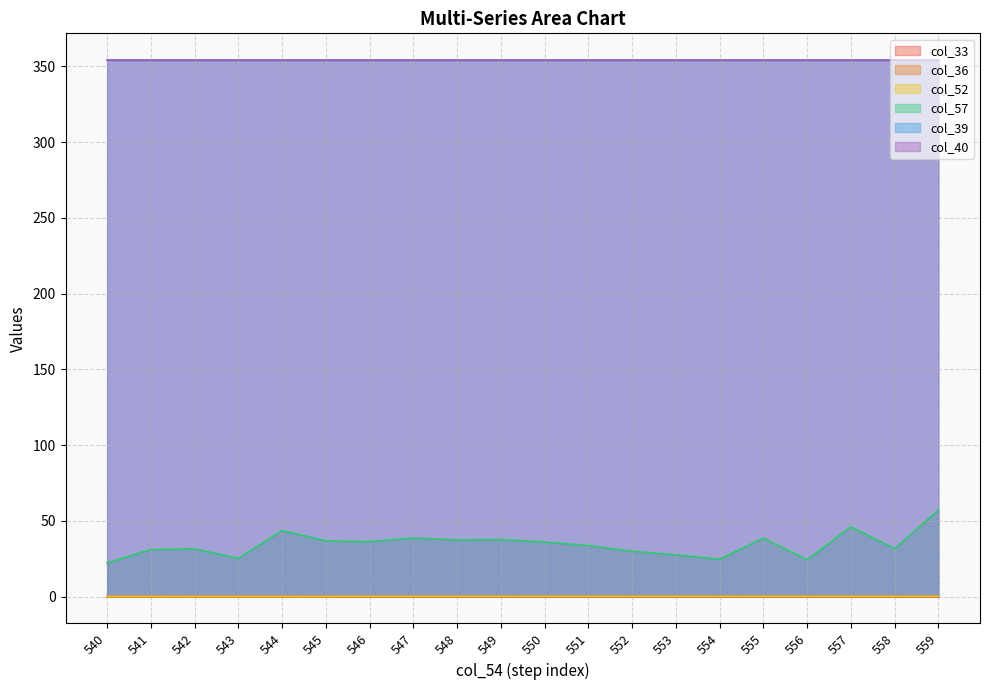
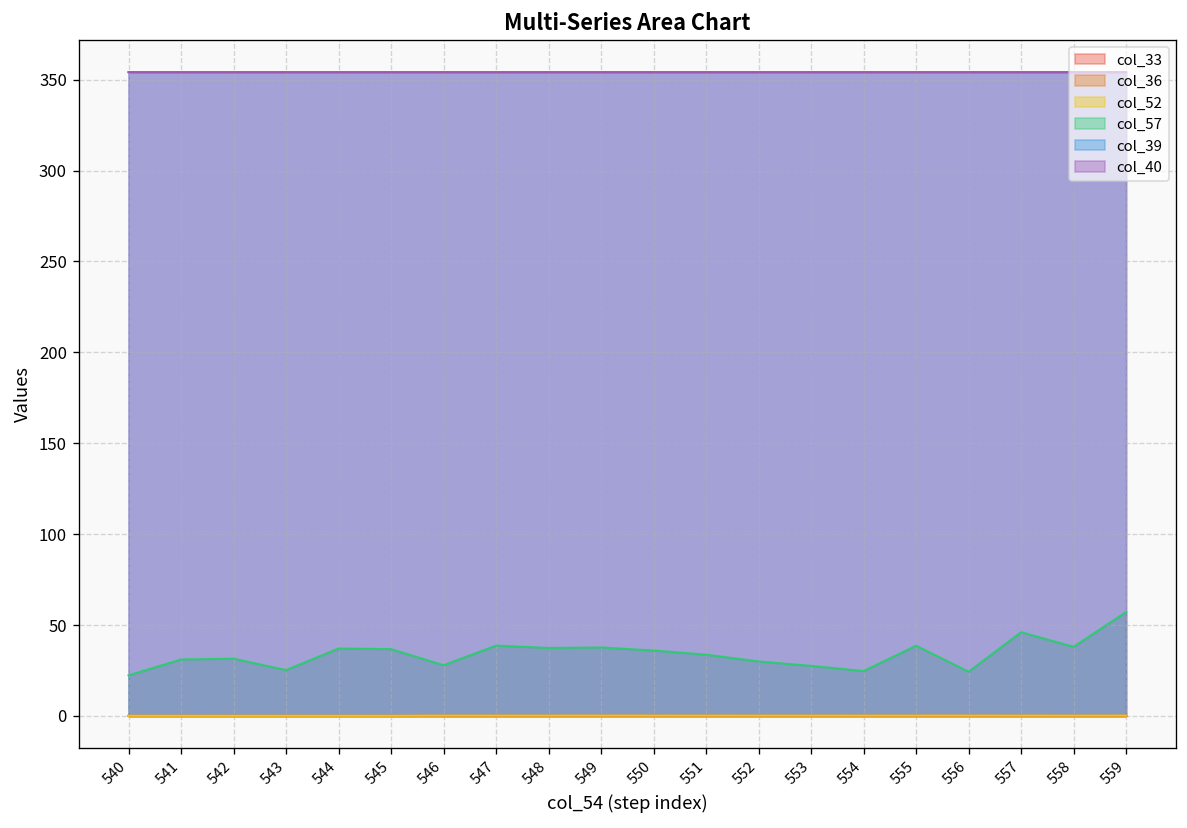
  {
    "col_57": {
      "540": 22,
      "541": 31,
      "542": 32,
      "543": 25,
-     "544": 44,
+     "544": 37,
      "545": 37,
-     "546": 36,
+     "546": 28,
      "547": 39,
      "548": 37,
      "549": 38,
      "550": 36,
      "551": 34,
      "552": 30,
      "553": 28,
      "554": 25,
      "555": 39,
      "556": 24,
      "557": 46,
-     "558": 32,
+     "558": 38,
      "559": 57
    },
    "col_40": {
      "540": 354,
      "541": 354,
      "542": 354,
      "543": 354,
      "544": 354,
      "545": 354,
      "546": 354,
      "547": 354,
      "548": 354,
      "549": 354,
      "550": 354,
      "551": 354,
      "552": 354,
      "553": 354,
      "554": 354,
      "555": 354,
      "556": 354,
      "557": 354
    }
  }
